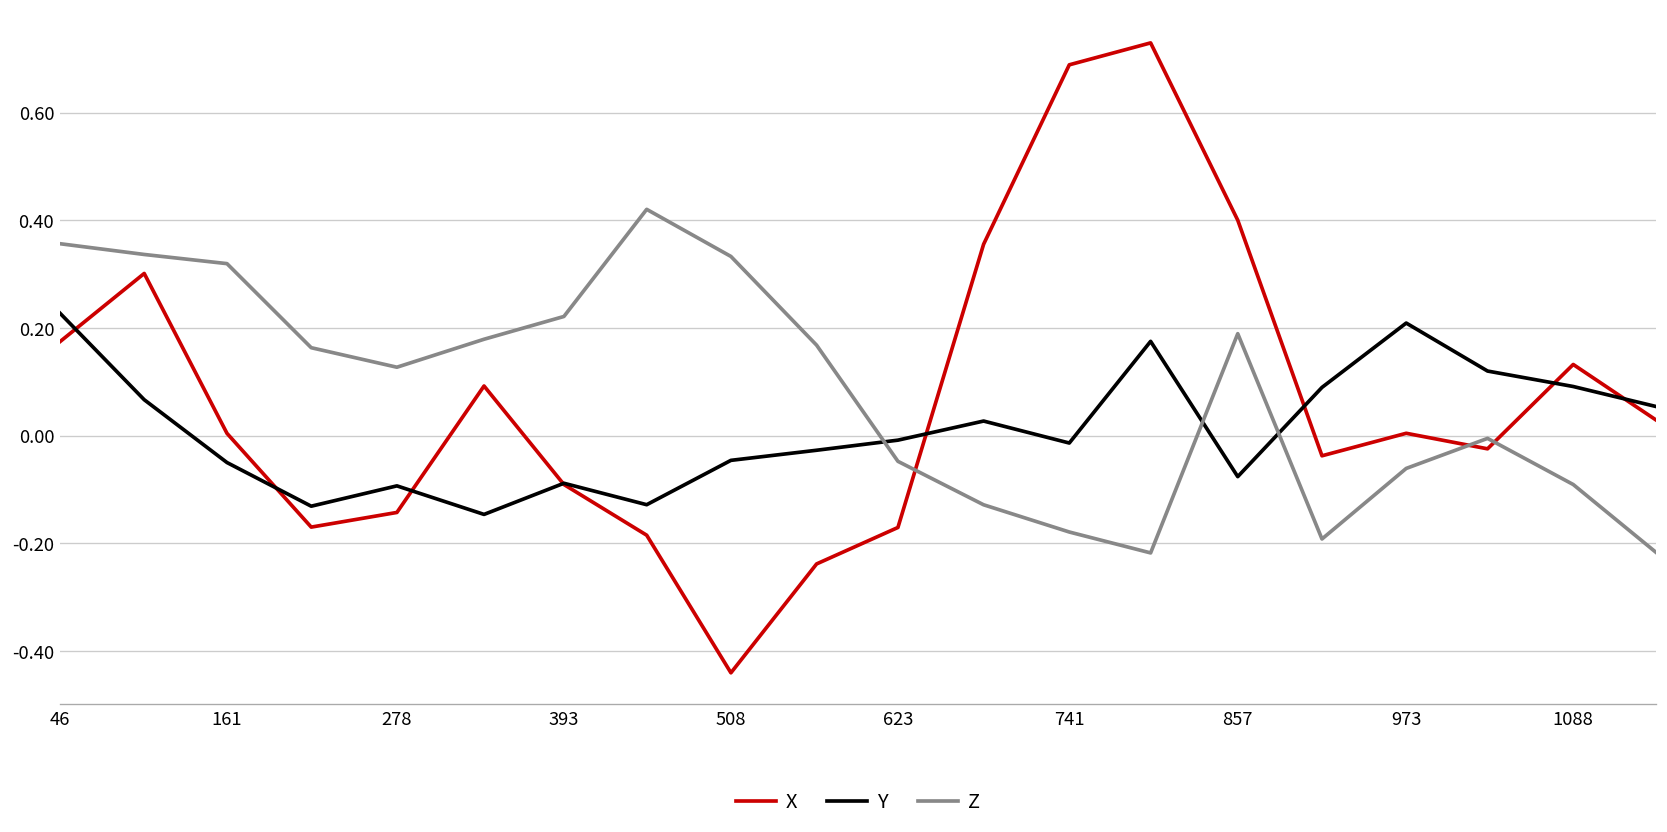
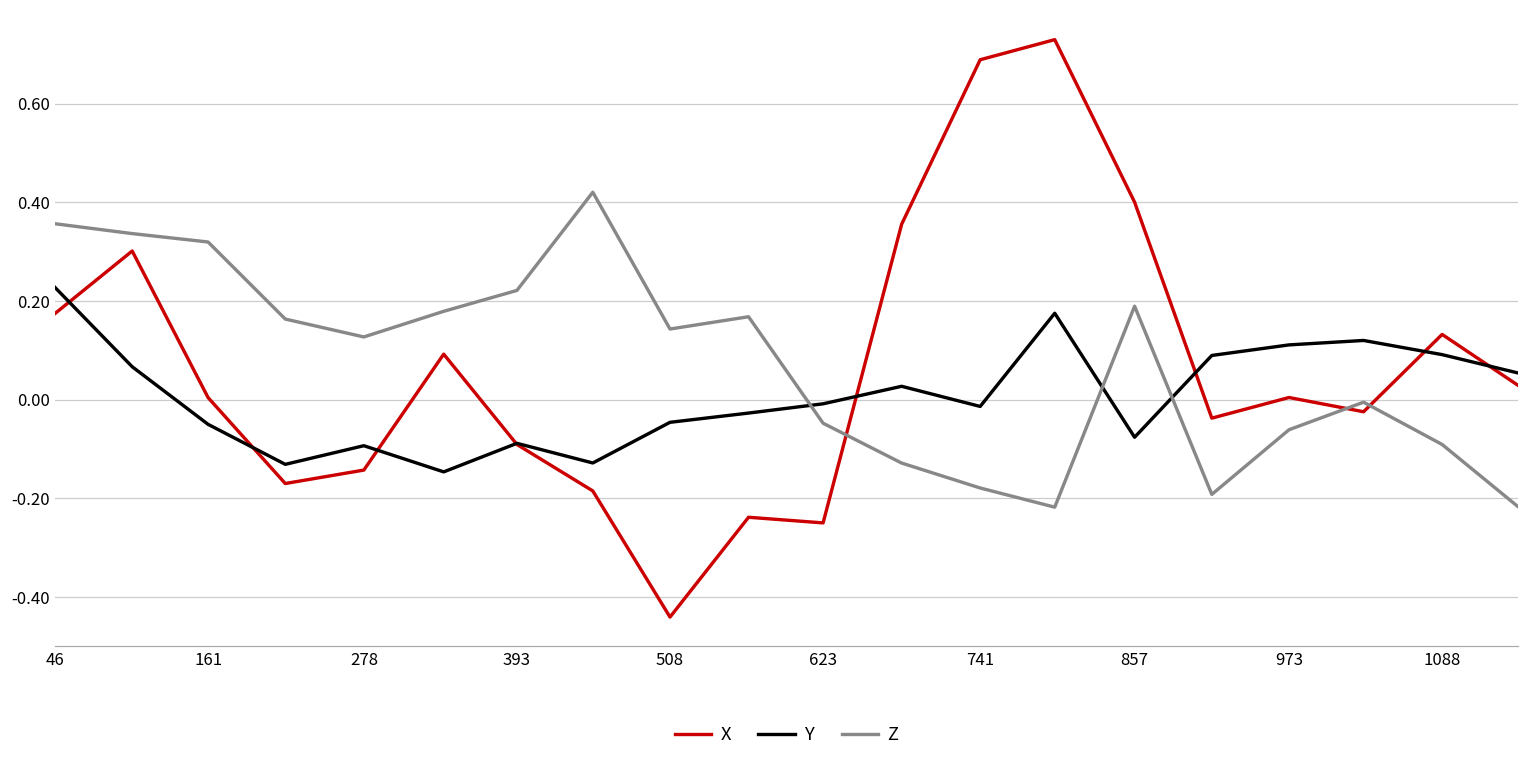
  {
    "X": {
      "46": 0.17,
      "161": 0.00,
      "278": -0.14,
      "508": -0.44,
-     "623": -0.17,
+     "623": -0.25,
      "741": 0.69,
      "857": 0.40,
      "973": 0.00,
      "1088": 0.13
    },
    "Y": {
      "46": 0.23,
      "161": -0.05,
      "278": -0.09,
      "508": -0.05,
      "623": -0.01,
      "741": -0.01,
      "857": -0.08,
-     "973": 0.21,
+     "973": 0.11,
      "1088": 0.09
    },
    "Z": {
      "46": 0.36,
      "161": 0.32,
      "278": 0.13,
      "393": 0.22,
-     "508": 0.33,
+     "508": 0.14,
      "623": -0.05,
      "741": -0.18,
      "857": 0.19,
      "973": -0.06,
      "1088": -0.09
    }
  }
